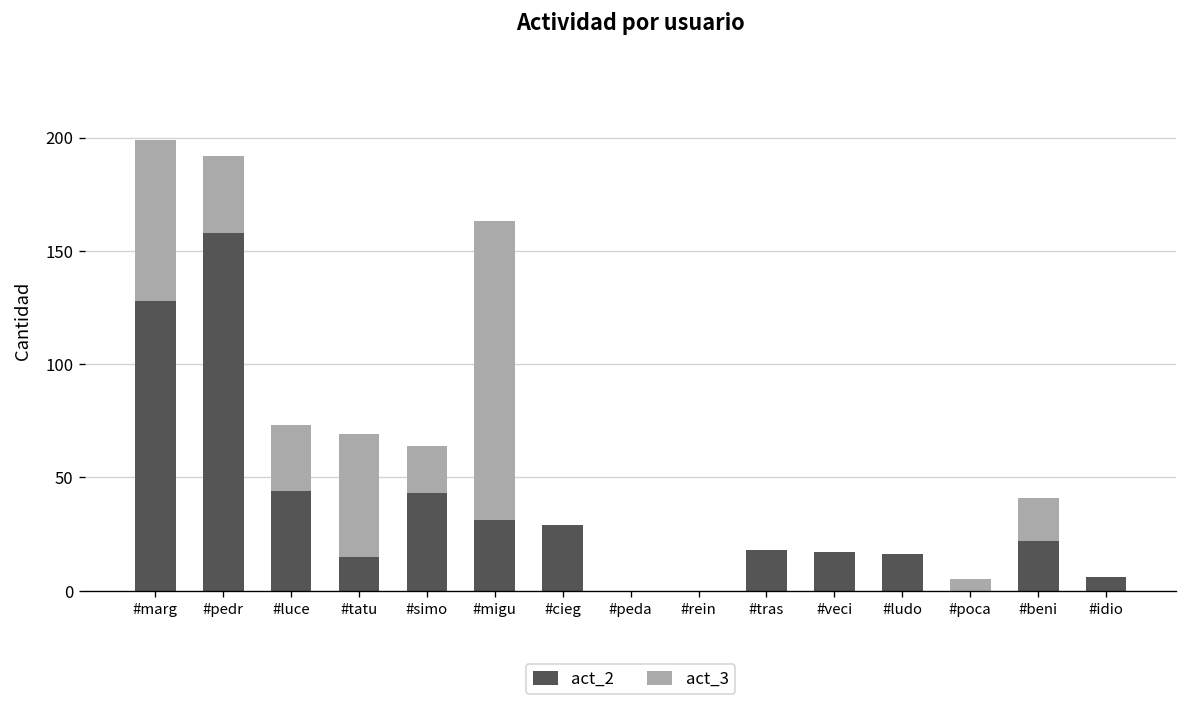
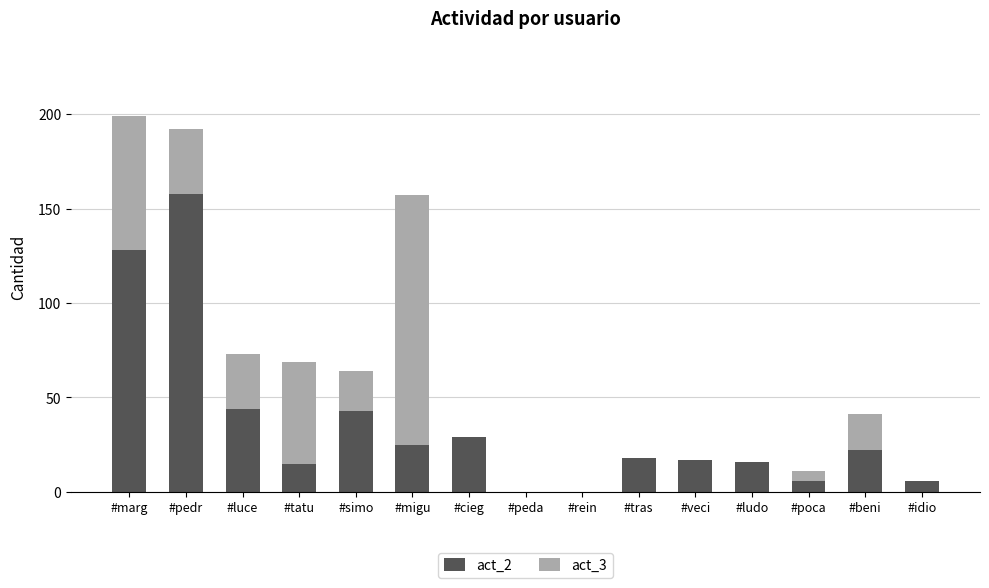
  {
    "act_2": {
      "#marg": 128,
      "#pedr": 158,
      "#luce": 44,
      "#tatu": 15,
      "#simo": 43,
-     "#migu": 31,
+     "#migu": 25,
      "#cieg": 29,
      "#peda": 0,
      "#rein": 0,
      "#tras": 18,
      "#veci": 17,
      "#ludo": 16,
-     "#poca": 0,
+     "#poca": 6,
      "#beni": 22,
      "#idio": 6
    },
    "act_3": {
      "#marg": 71,
      "#pedr": 34,
      "#luce": 29,
      "#tatu": 54,
      "#simo": 21,
      "#migu": 132,
      "#cieg": 0,
      "#peda": 0,
      "#rein": 0,
      "#tras": 0,
      "#veci": 0,
      "#ludo": 0,
      "#poca": 5,
      "#beni": 19,
      "#idio": 0
    }
  }
